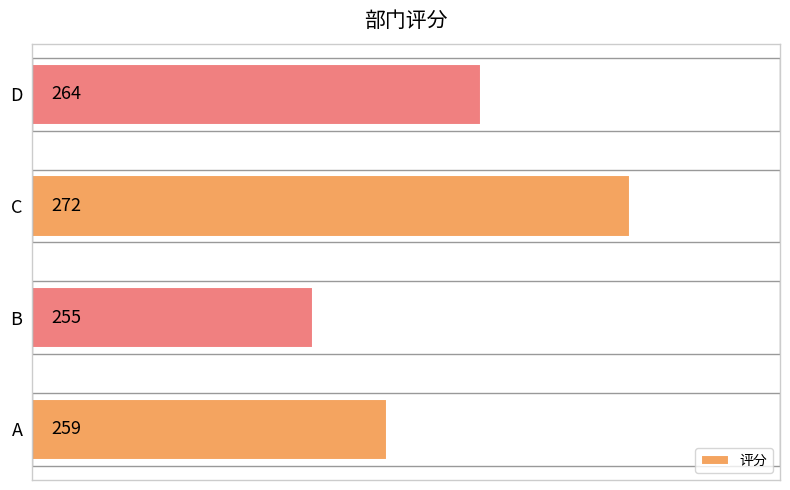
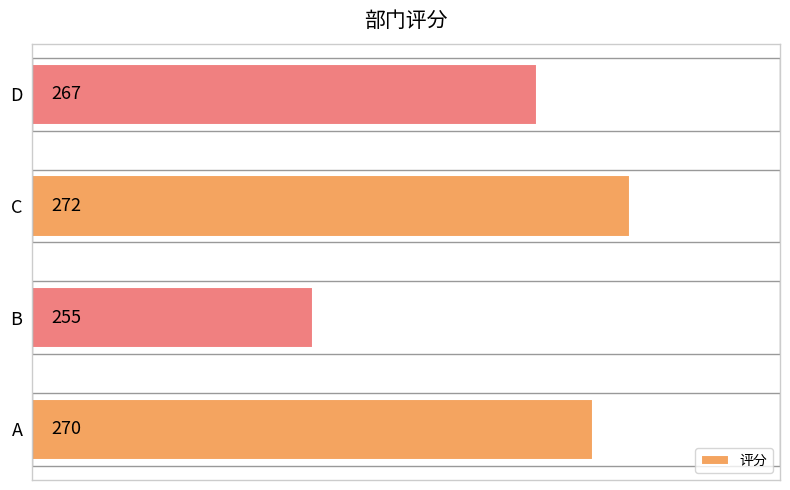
  {
-   "D": 264,
+   "D": 267,
    "C": 272,
    "B": 255,
-   "A": 259
+   "A": 270
  }
